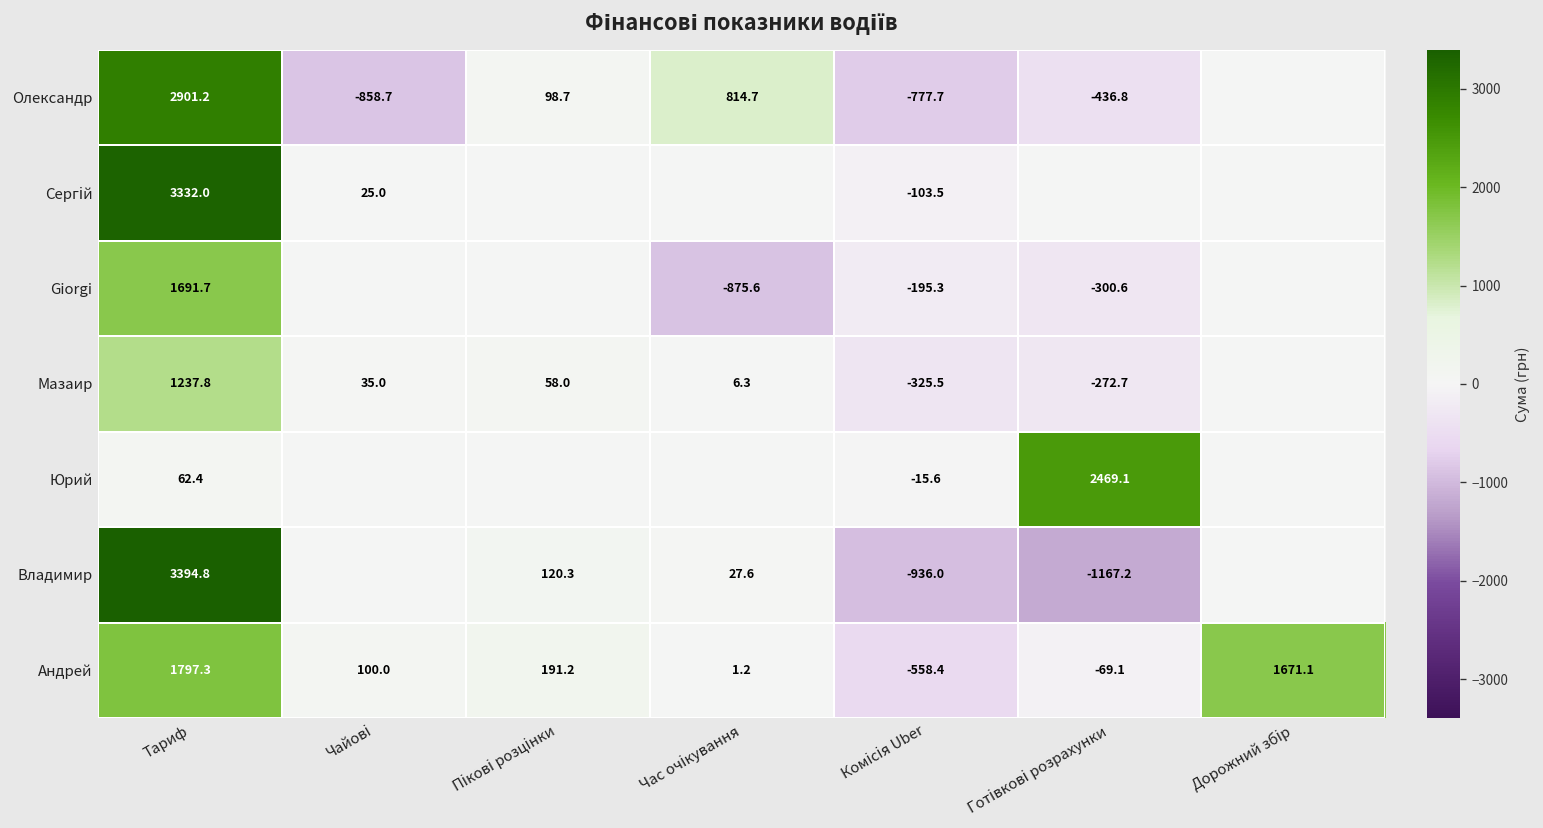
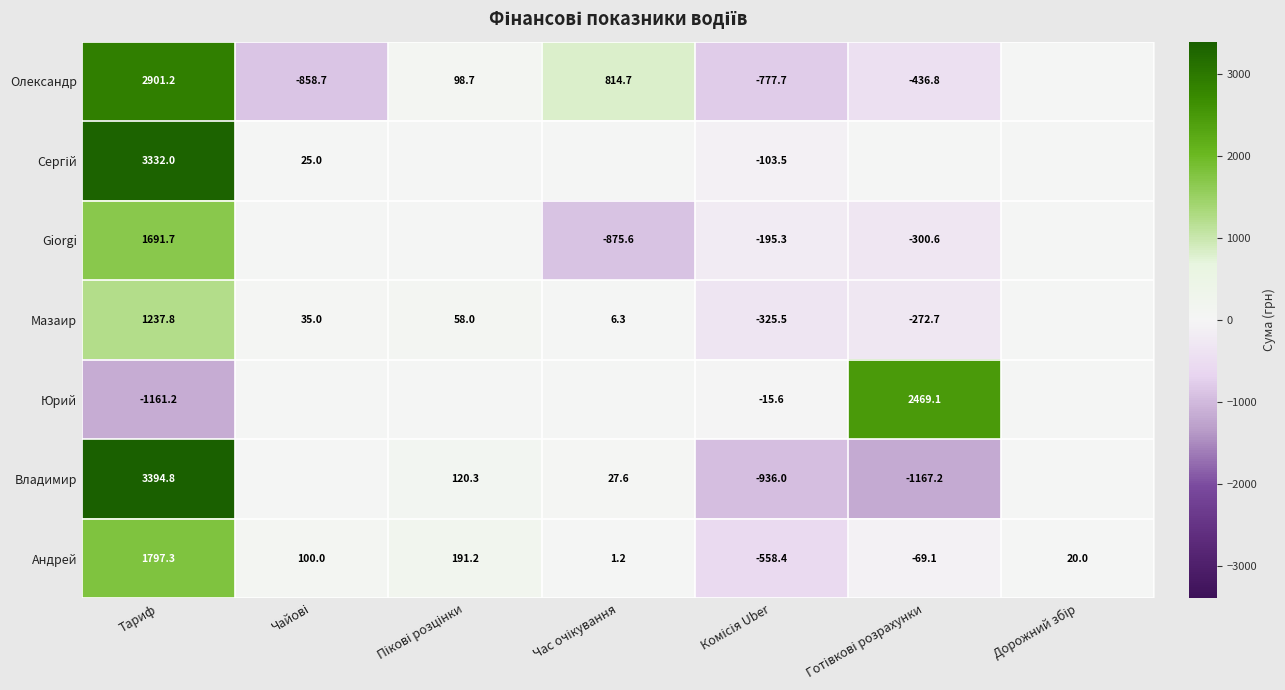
  {
    "Олександр": {
      "Тариф": 2901.2,
      "Чайові": -858.7,
      "Пікові розцінки": 98.7,
      "Час очікування": 814.7,
      "Комісія Uber": -777.7,
      "Готівкові розрахунки": -436.8
    },
    "Сергій": {
      "Тариф": 3332.0,
      "Чайові": 25.0,
      "Комісія Uber": -103.5
    },
    "Giorgi": {
      "Тариф": 1691.7,
      "Час очікування": -875.6,
      "Комісія Uber": -195.3,
      "Готівкові розрахунки": -300.6
    },
    "Мазаир": {
      "Тариф": 1237.8,
      "Чайові": 35.0,
      "Пікові розцінки": 58.0,
      "Час очікування": 6.3,
      "Комісія Uber": -325.5,
      "Готівкові розрахунки": -272.7
    },
    "Юрий": {
-     "Тариф": 62.4,
+     "Тариф": -1161.2,
      "Комісія Uber": -15.6,
      "Готівкові розрахунки": 2469.1
    },
    "Владимир": {
      "Тариф": 3394.8,
      "Пікові розцінки": 120.3,
      "Час очікування": 27.6,
      "Комісія Uber": -936.0,
      "Готівкові розрахунки": -1167.2
    },
    "Андрей": {
      "Тариф": 1797.3,
      "Чайові": 100.0,
      "Пікові розцінки": 191.2,
      "Час очікування": 1.2,
      "Комісія Uber": -558.4,
      "Готівкові розрахунки": -69.1,
-     "Дорожний збір": 1671.1
+     "Дорожний збір": 20.0
    }
  }
